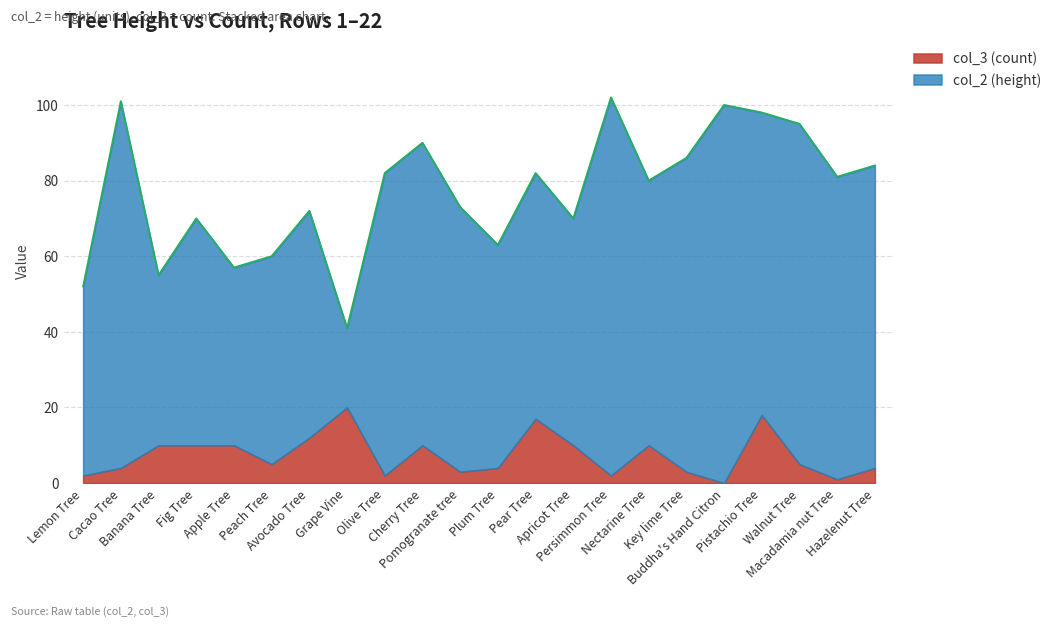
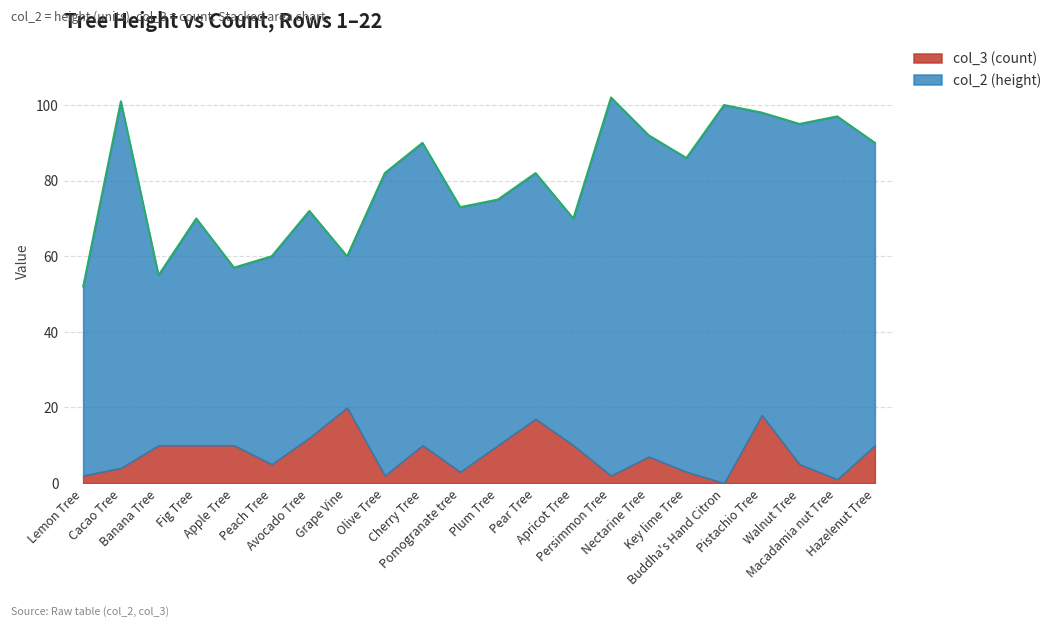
  {
    "col_3 (count)": {
      "Lemon Tree": 2,
      "Cacao Tree": 4,
      "Banana Tree": 10,
      "Fig Tree": 10,
      "Apple Tree": 10,
      "Peach Tree": 5,
      "Avocado Tree": 12,
      "Grape Vine": 20,
      "Olive Tree": 2,
      "Cherry Tree": 10,
      "Pomogranate tree": 3,
-     "Plum Tree": 4,
+     "Plum Tree": 10,
      "Pear Tree": 17,
      "Apricot Tree": 10,
      "Persimmon Tree": 2,
-     "Nectarine Tree": 10,
+     "Nectarine Tree": 7,
      "Key lime Tree": 3,
      "Buddha's Hand Citron": 0,
      "Pistachio Tree": 18,
      "Walnut Tree": 5,
      "Macadamia nut Tree": 1,
-     "Hazelenut Tree": 4
+     "Hazelenut Tree": 10
    },
    "col_2 (height)": {
      "Lemon Tree": 50,
      "Cacao Tree": 97,
      "Banana Tree": 45,
      "Fig Tree": 60,
      "Apple Tree": 47,
      "Peach Tree": 55,
      "Avocado Tree": 60,
-     "Grape Vine": 21,
+     "Grape Vine": 40,
      "Olive Tree": 80,
      "Cherry Tree": 80,
      "Pomogranate tree": 70,
-     "Plum Tree": 59,
+     "Plum Tree": 65,
      "Pear Tree": 65,
      "Apricot Tree": 60,
      "Persimmon Tree": 100,
-     "Nectarine Tree": 70,
+     "Nectarine Tree": 85,
      "Key lime Tree": 83,
      "Buddha's Hand Citron": 100,
      "Pistachio Tree": 80,
      "Walnut Tree": 90,
-     "Macadamia nut Tree": 80,
+     "Macadamia nut Tree": 96,
      "Hazelenut Tree": 80
    }
  }
